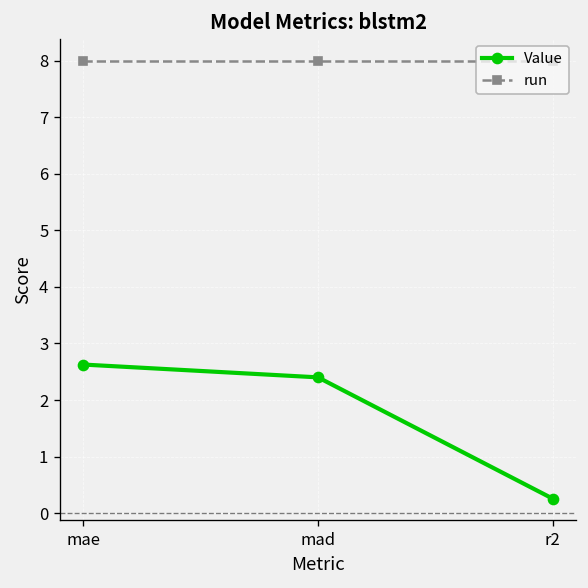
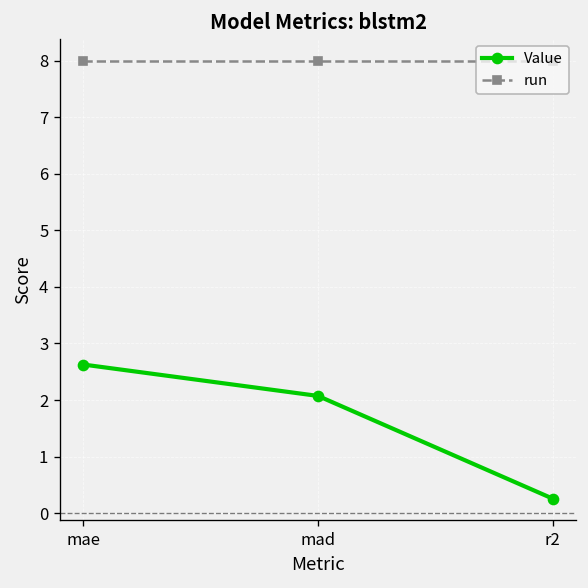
  {
    "Value": {
      "mae": 2.6,
-     "mad": 2.4,
+     "mad": 2.1,
      "r2": 0.3
    },
    "run": {
      "mae": 8.0,
      "mad": 8.0
    }
  }
